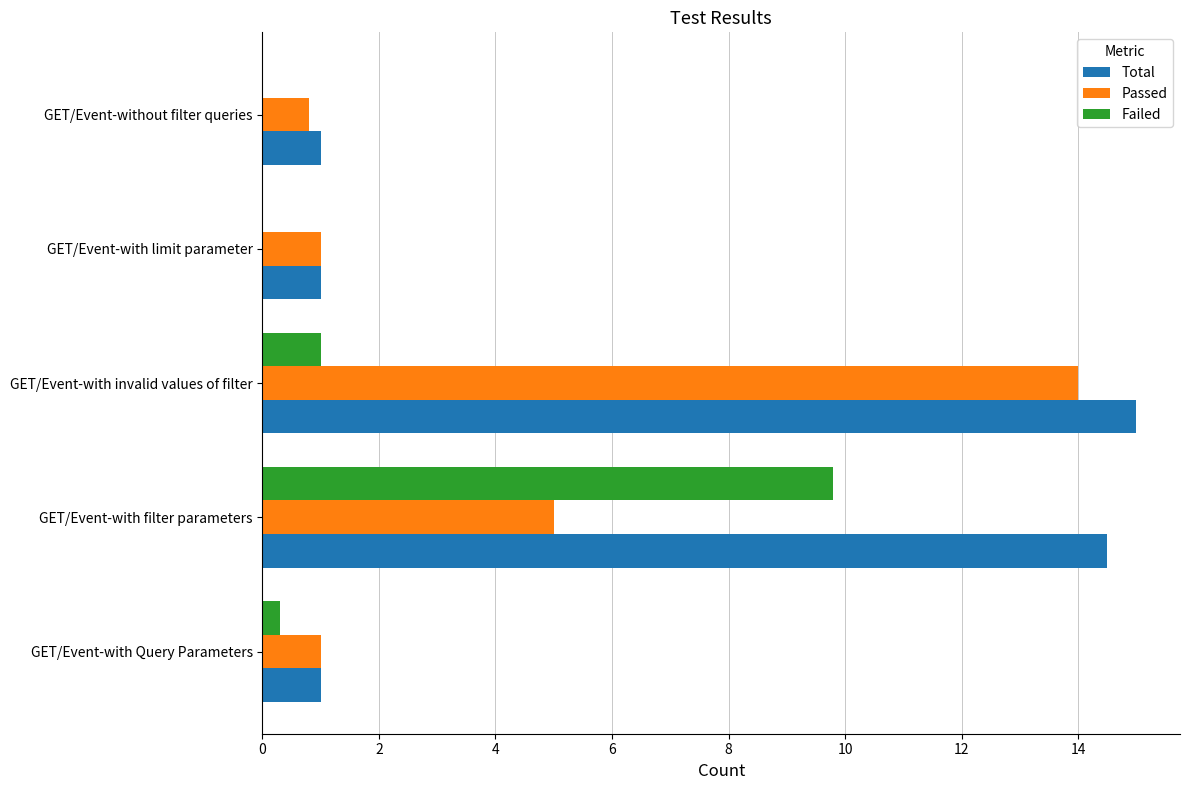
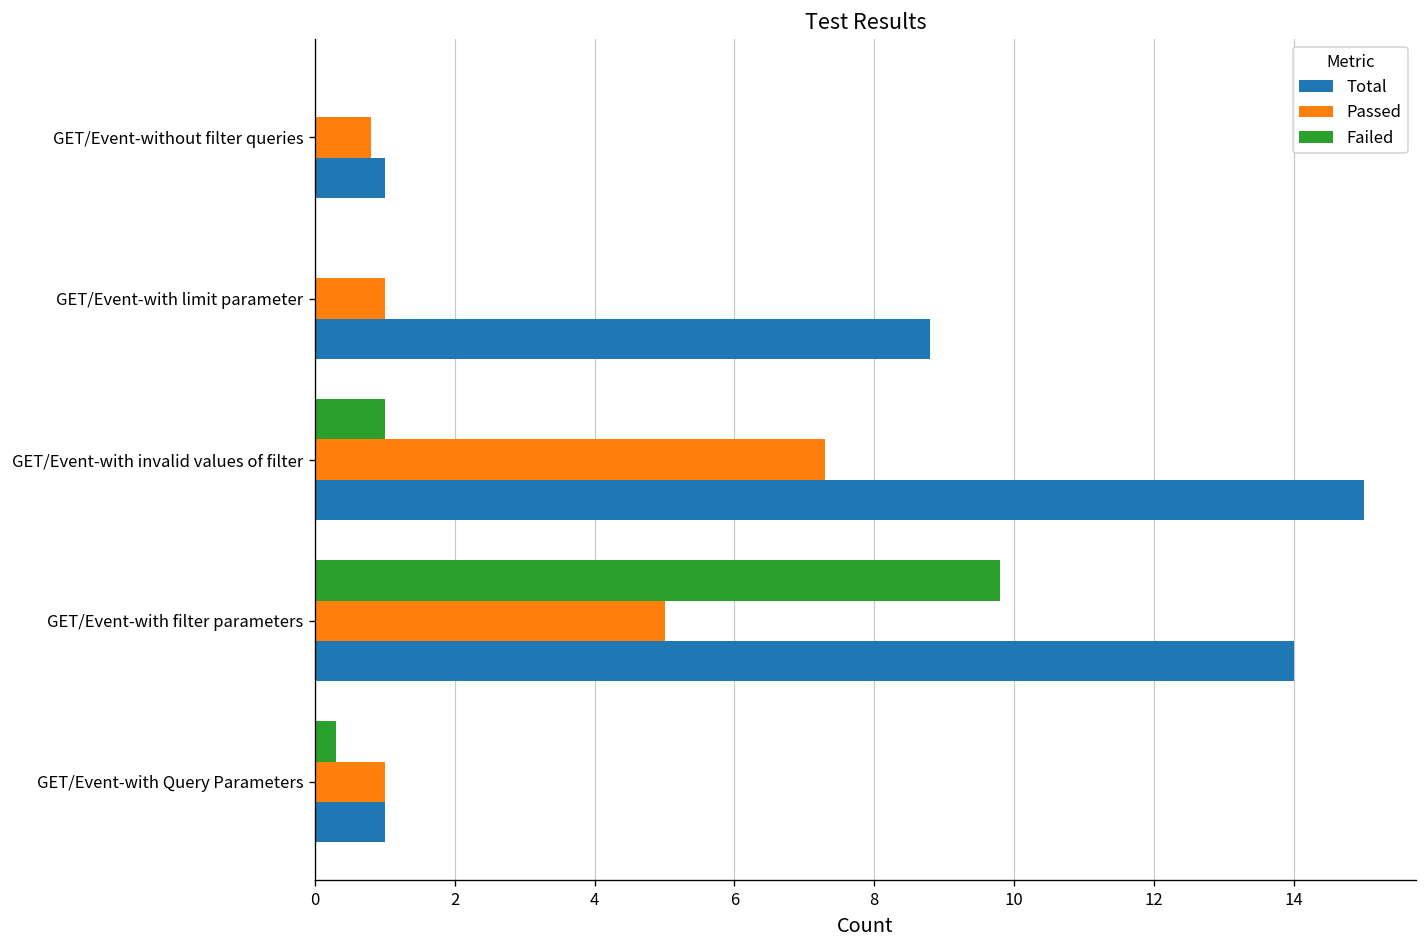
  {
    "Total": {
      "GET/Event-without filter queries": 1.0,
-     "GET/Event-with limit parameter": 1.0,
+     "GET/Event-with limit parameter": 8.8,
      "GET/Event-with invalid values of filter": 15.0,
-     "GET/Event-with filter parameters": 14.5,
+     "GET/Event-with filter parameters": 14.0,
      "GET/Event-with Query Parameters": 1.0
    },
    "Passed": {
      "GET/Event-without filter queries": 0.8,
      "GET/Event-with limit parameter": 1.0,
-     "GET/Event-with invalid values of filter": 14.0,
+     "GET/Event-with invalid values of filter": 7.3,
      "GET/Event-with filter parameters": 5.0,
      "GET/Event-with Query Parameters": 1.0
    },
    "Failed": {
      "GET/Event-without filter queries": 0.0,
      "GET/Event-with limit parameter": 0.0,
      "GET/Event-with invalid values of filter": 1.0,
      "GET/Event-with filter parameters": 9.8,
      "GET/Event-with Query Parameters": 0.3
    }
  }
